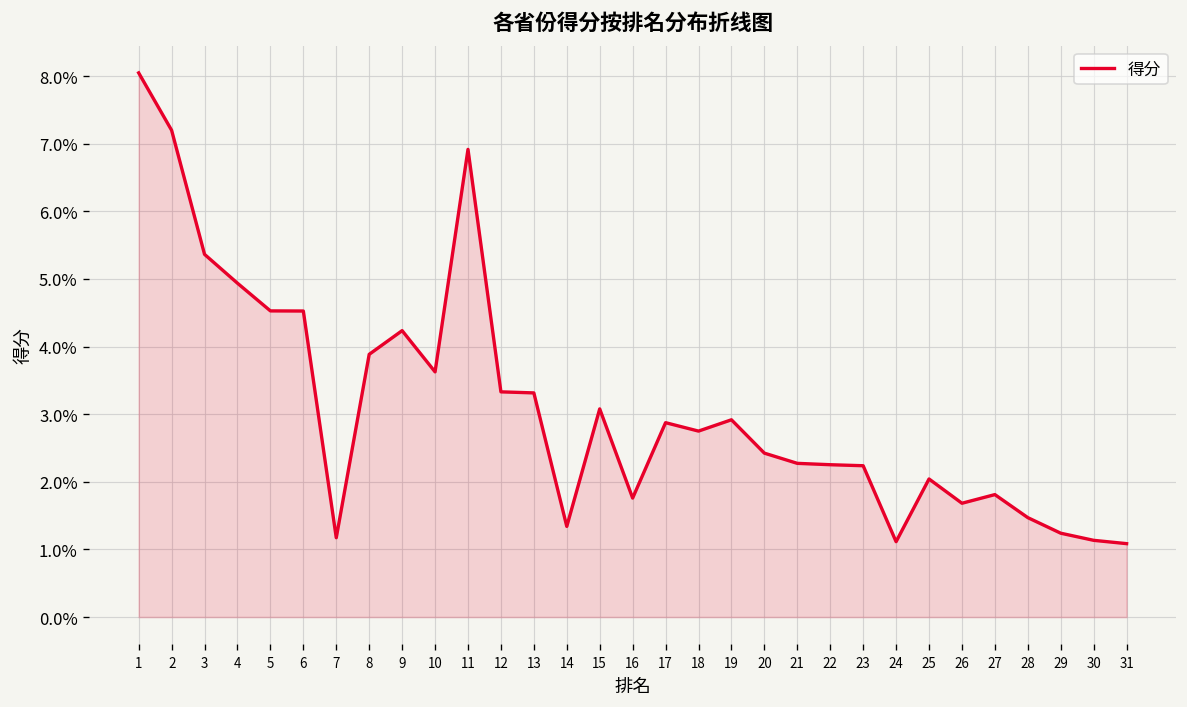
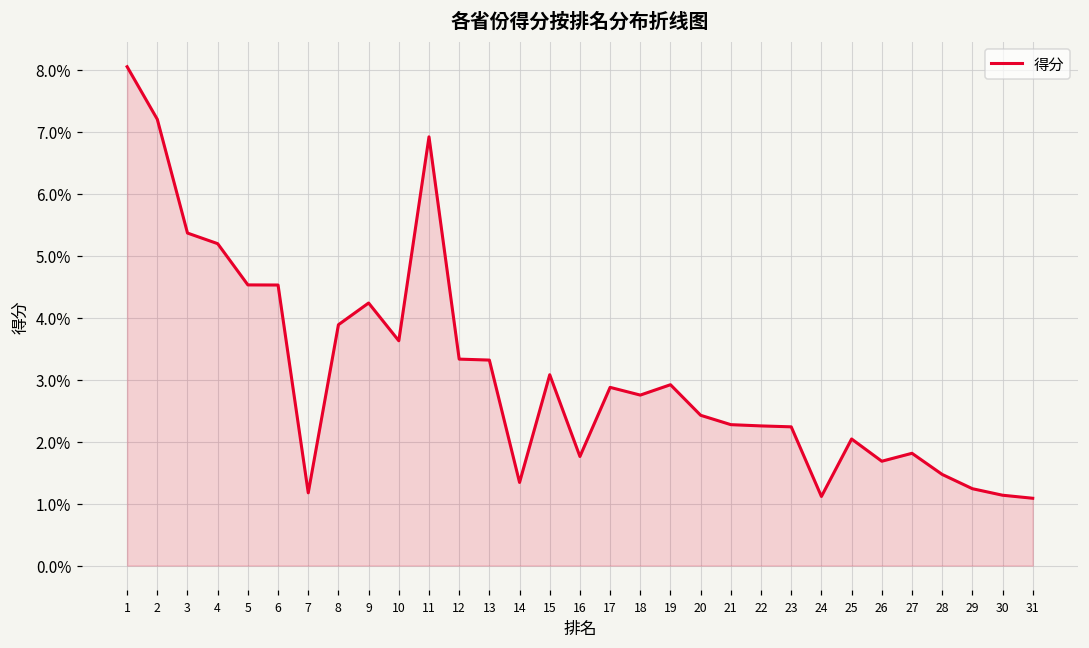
  {
    "1": "8.0%",
    "2": "7.2%",
    "3": "5.4%",
-   "4": "4.9%",
+   "4": "5.2%",
    "5": "4.5%",
    "6": "4.5%",
    "7": "1.2%",
    "8": "3.9%",
    "9": "4.2%",
    "10": "3.6%",
    "11": "6.9%",
    "12": "3.3%",
    "13": "3.3%",
    "14": "1.3%",
    "15": "3.1%",
    "16": "1.8%",
    "17": "2.9%",
    "18": "2.8%",
    "19": "2.9%",
    "20": "2.4%",
    "21": "2.3%",
    "22": "2.3%",
    "23": "2.2%",
    "24": "1.1%",
    "25": "2.0%",
    "26": "1.7%",
    "27": "1.8%",
    "28": "1.5%",
    "29": "1.2%",
    "30": "1.1%",
    "31": "1.1%"
  }
